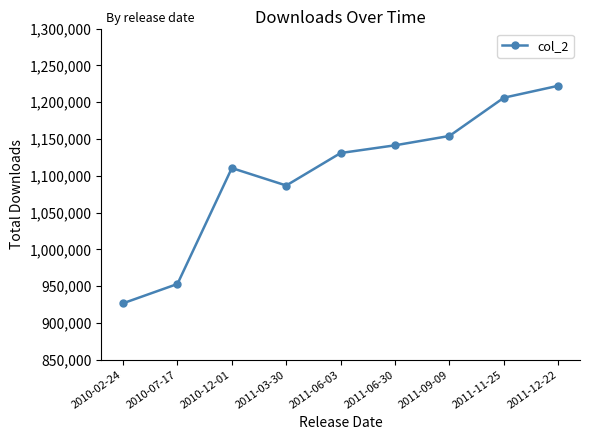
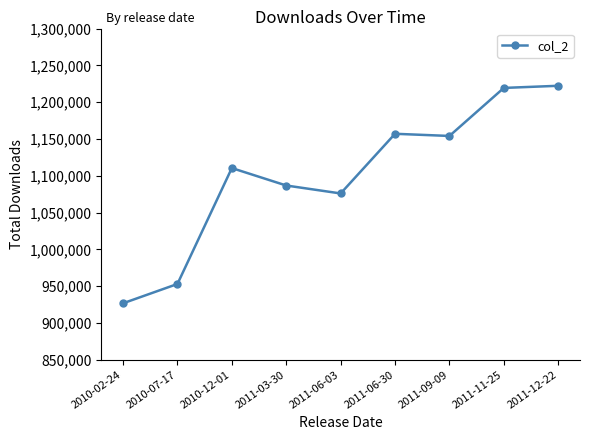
  {
    "2010-02-24": "930,000",
    "2010-07-17": "950,000",
    "2010-12-01": "1,110,000",
    "2011-03-30": "1,090,000",
-   "2011-06-03": "1,130,000",
-   "2011-06-30": "1,140,000",
+   "2011-06-03": "1,080,000",
+   "2011-06-30": "1,160,000",
    "2011-09-09": "1,150,000",
-   "2011-11-25": "1,210,000",
+   "2011-11-25": "1,220,000",
    "2011-12-22": "1,220,000"
  }
